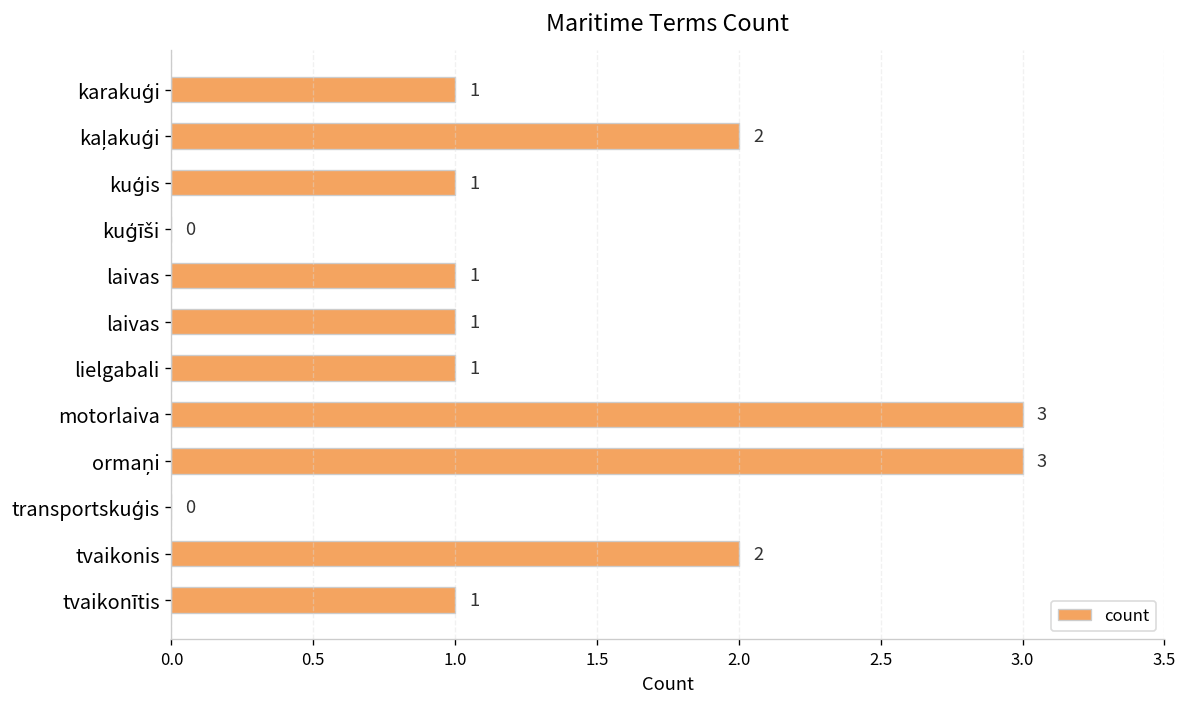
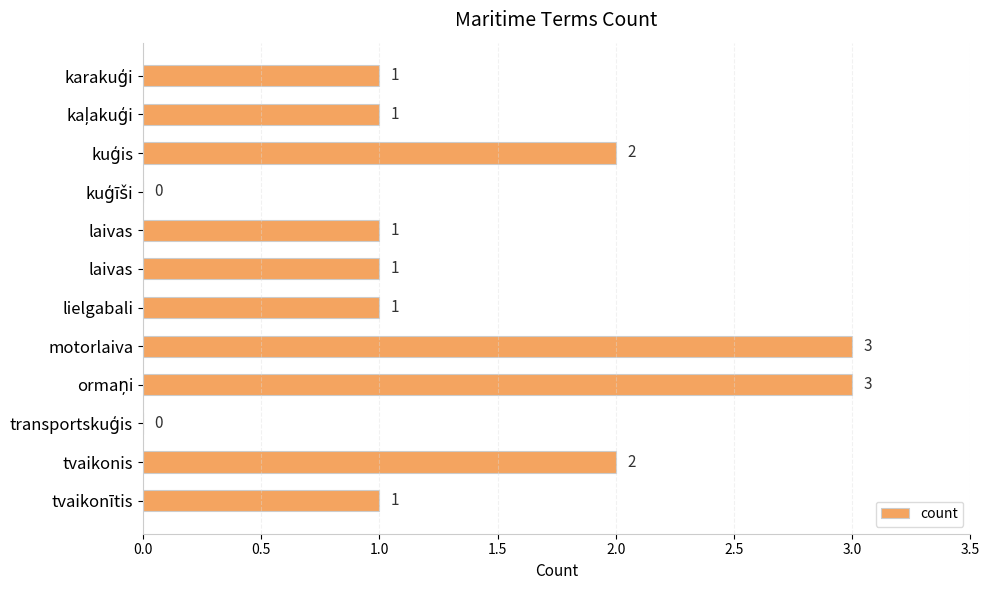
  {
    "karakuģi": 1,
-   "kaļakuģi": 2,
-   "kuģis": 1,
+   "kaļakuģi": 1,
+   "kuģis": 2,
    "kuģīši": 0,
    "lielgabali": 1,
    "motorlaiva": 3,
    "ormaņi": 3,
    "transportskuģis": 0,
    "tvaikonis": 2,
    "tvaikonītis": 1
  }
